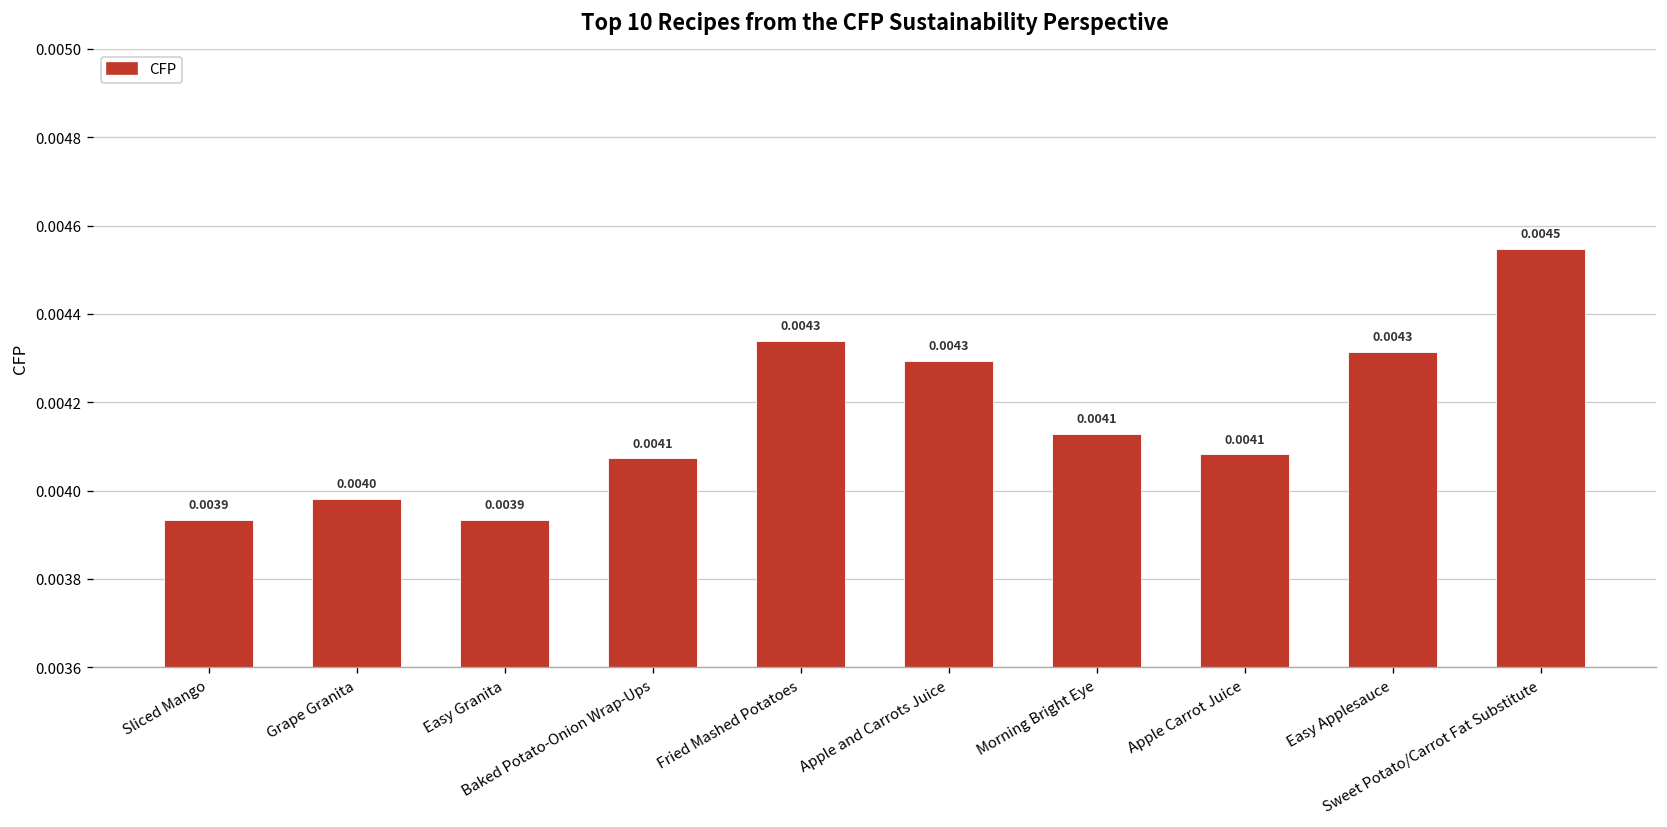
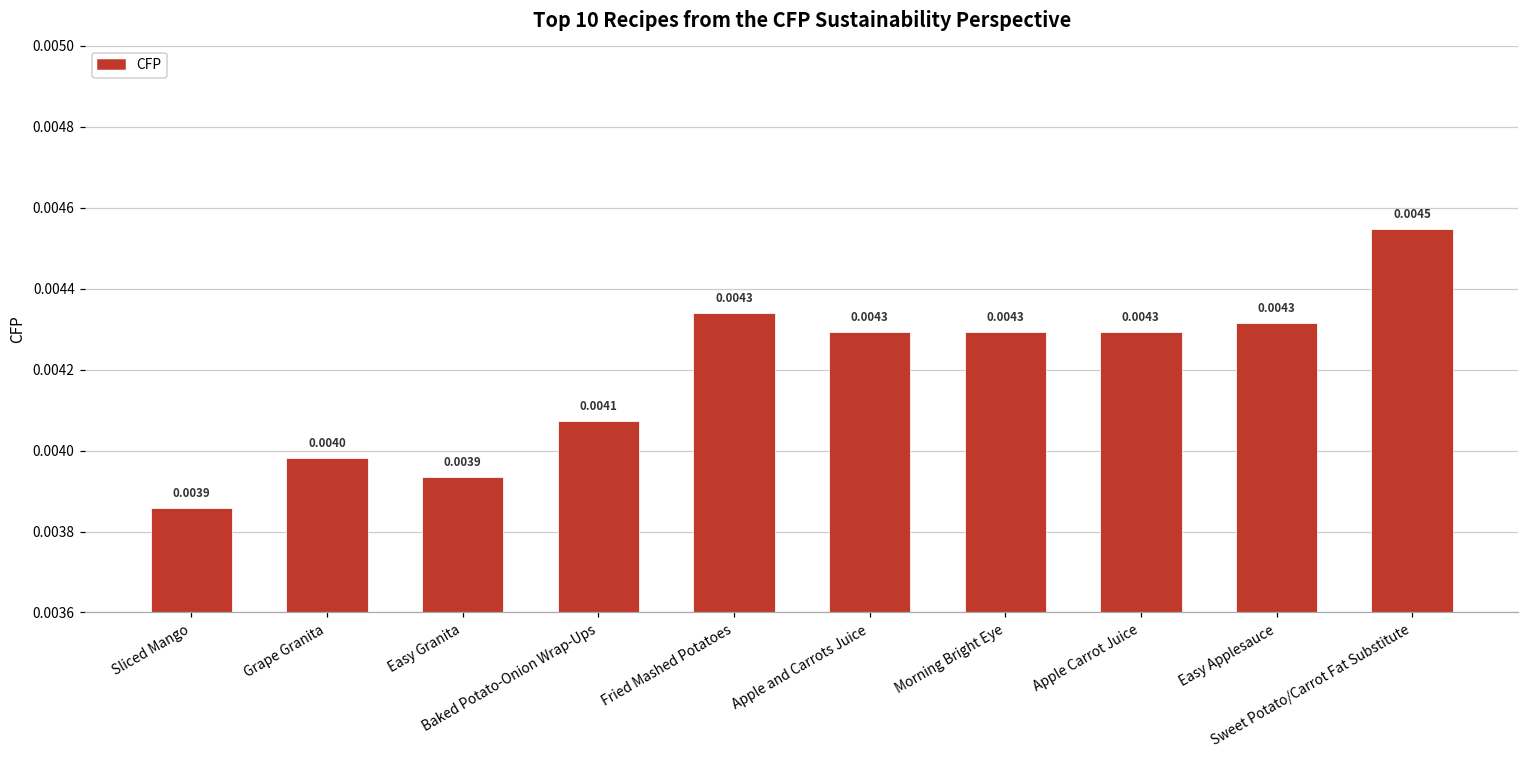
  {
-   "Sliced Mango": 0.00393,
+   "Sliced Mango": 0.00386,
    "Grape Granita": 0.0040,
    "Easy Granita": 0.0039,
    "Baked Potato-Onion Wrap-Ups": 0.0041,
    "Fried Mashed Potatoes": 0.0043,
    "Apple and Carrots Juice": 0.0043,
-   "Morning Bright Eye": 0.0041,
-   "Apple Carrot Juice": 0.0041,
+   "Morning Bright Eye": 0.0043,
+   "Apple Carrot Juice": 0.0043,
    "Easy Applesauce": 0.0043,
    "Sweet Potato/Carrot Fat Substitute": 0.0045
  }
